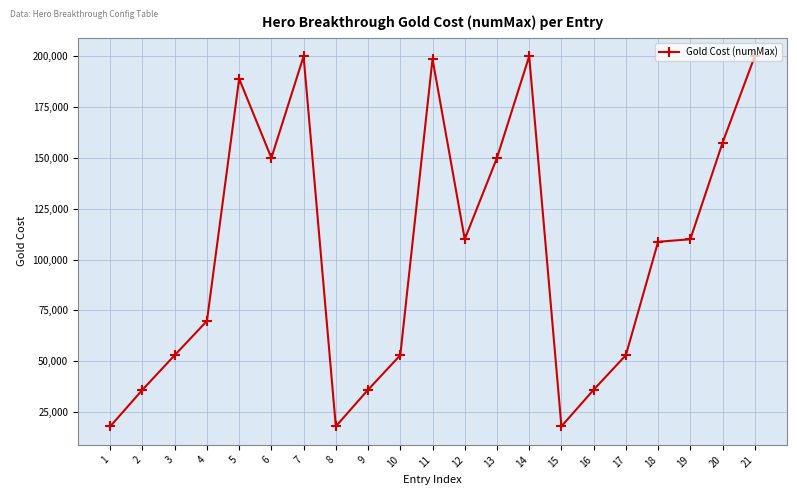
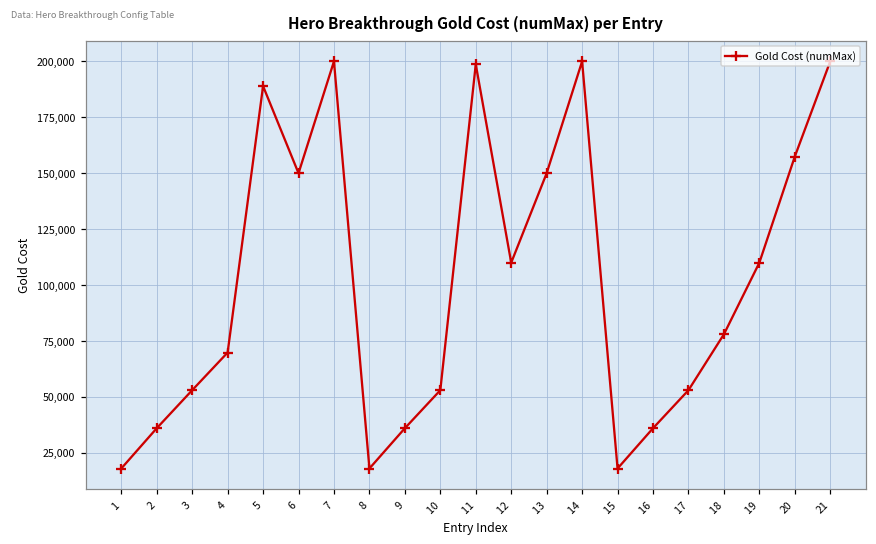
  {
    "1": "18,000",
    "2": "36,000",
    "3": "53,000",
    "4": "70,000",
    "5": "189,000",
    "6": "150,000",
    "7": "200,000",
    "8": "18,000",
    "9": "36,000",
    "10": "53,000",
    "11": "199,000",
    "12": "110,000",
    "13": "150,000",
    "14": "200,000",
    "15": "18,000",
    "16": "36,000",
    "17": "53,000",
-   "18": "109,000",
+   "18": "78,000",
    "19": "110,000",
    "20": "157,000"
  }
